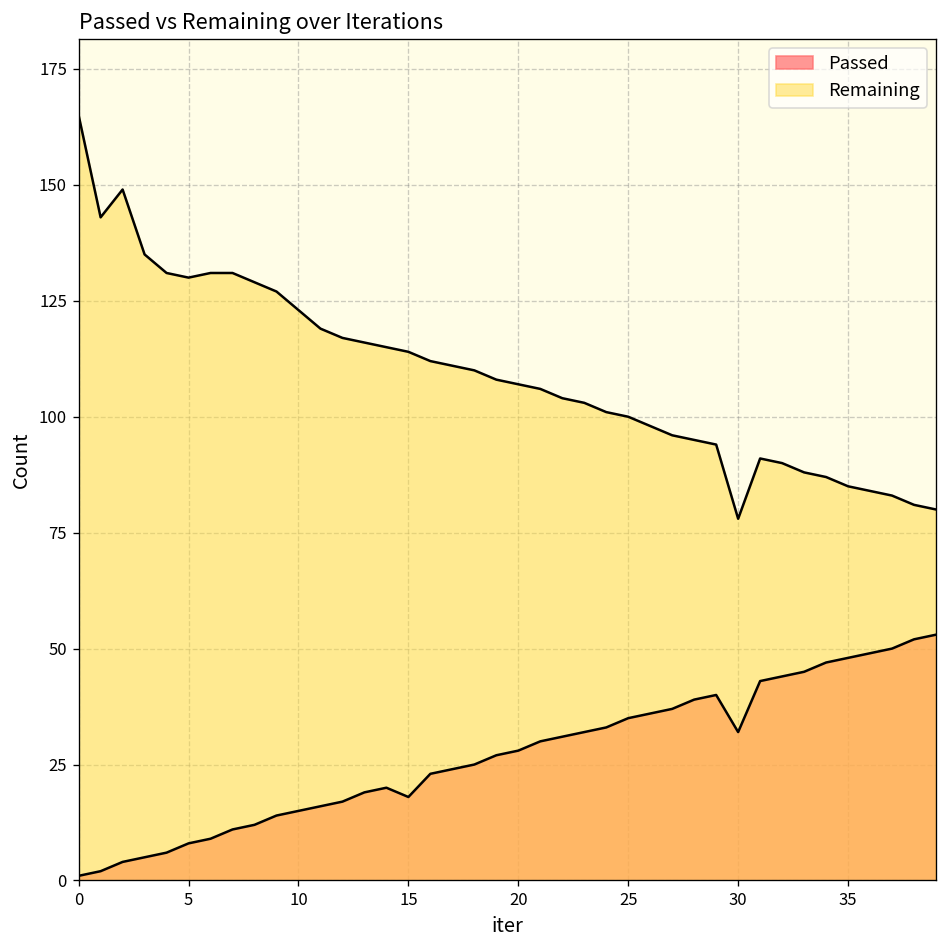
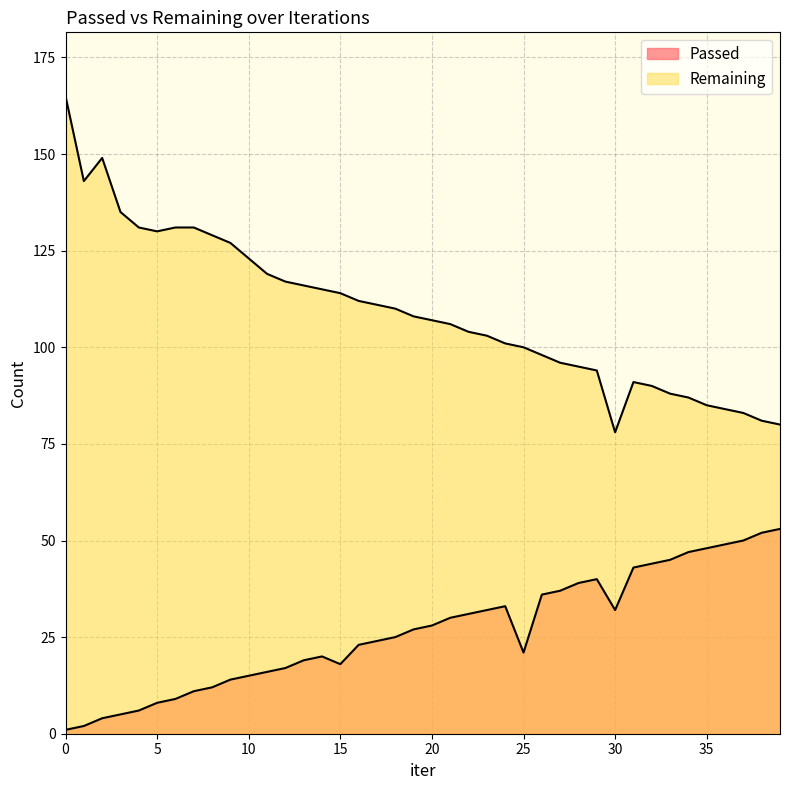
  {
    "Passed": {
      "0": 1,
      "5": 8,
      "10": 15,
      "15": 18,
      "20": 28,
-     "25": 35,
+     "25": 21,
      "30": 32,
      "35": 48
    },
    "Remaining": {
      "0": 165,
      "5": 130,
      "10": 123,
      "15": 114,
      "20": 107,
      "25": 100,
      "30": 78,
      "35": 85
    }
  }
